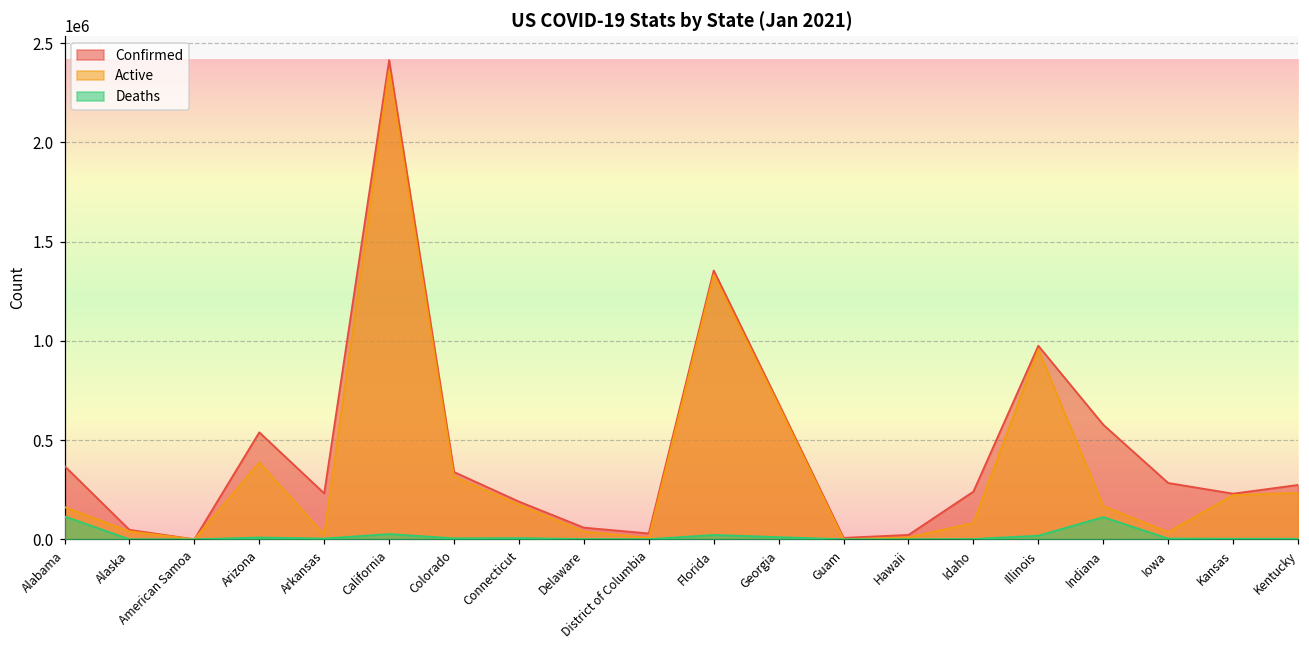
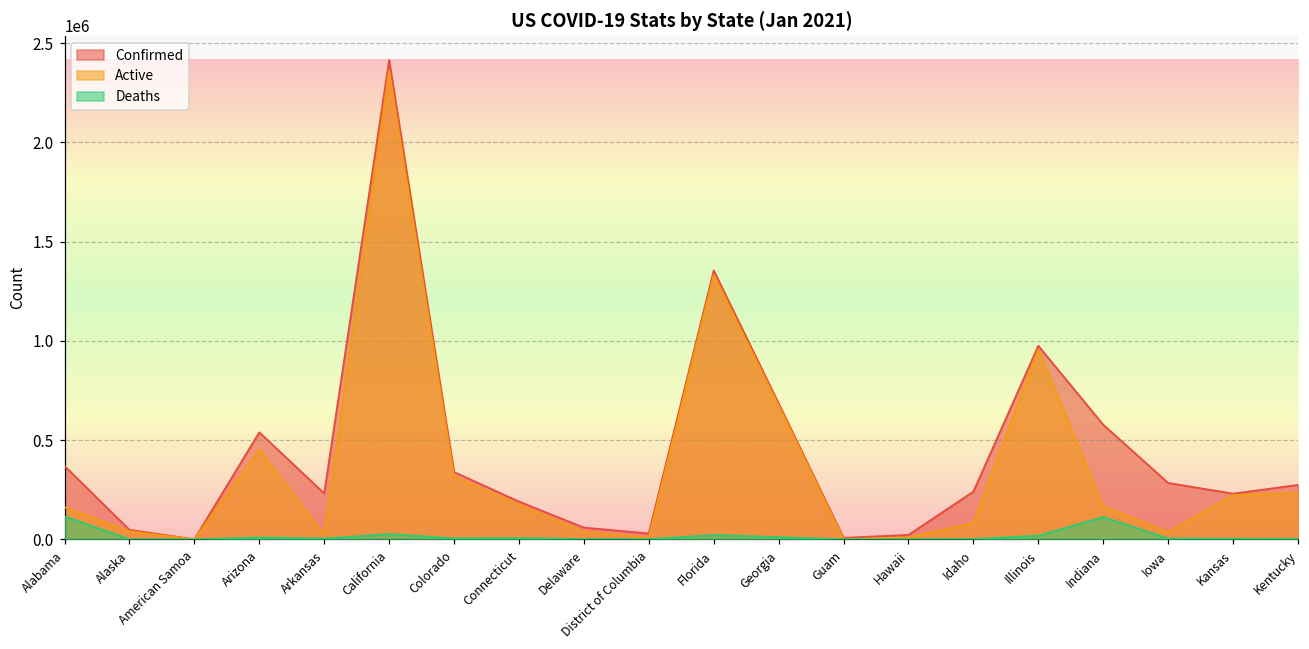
  {
    "Confirmed": {
      "Alabama": 370000,
      "Arizona": 540000,
      "Arkansas": 230000,
      "California": 2420000,
      "Colorado": 340000,
      "Connecticut": 190000,
      "Delaware": 60000,
      "District of Columbia": 30000,
      "Florida": 1350000,
      "Idaho": 240000,
      "Illinois": 980000,
      "Indiana": 580000,
      "Iowa": 280000,
      "Kentucky": 270000
    },
    "Active": {
      "Alabama": 160000,
-     "Arizona": 390000,
+     "Arizona": 450000,
      "Arkansas": 20000,
      "California": 2360000,
      "Colorado": 320000,
      "Connecticut": 170000,
      "Delaware": 40000,
      "Florida": 1330000,
      "Idaho": 80000,
      "Illinois": 960000,
      "Indiana": 170000,
      "Iowa": 40000,
      "Kentucky": 230000
    },
    "Deaths": {
      "Alabama": 120000,
      "Alaska": 0,
      "Arizona": 10000,
      "Arkansas": 0,
      "California": 30000,
      "Colorado": 0,
      "Connecticut": 10000,
      "Delaware": 0,
      "Florida": 20000,
      "Georgia": 10000,
      "Idaho": 0,
      "Illinois": 20000,
      "Indiana": 110000,
      "Iowa": 0,
      "Kansas": 0,
      "Kentucky": 0
    }
  }
